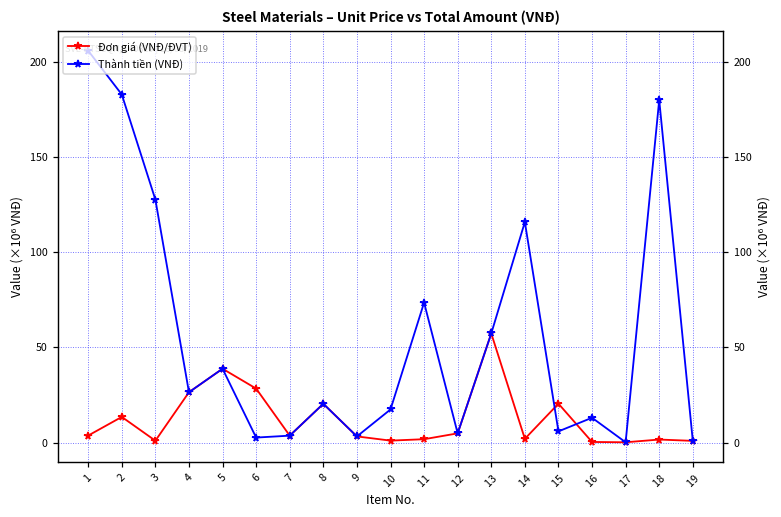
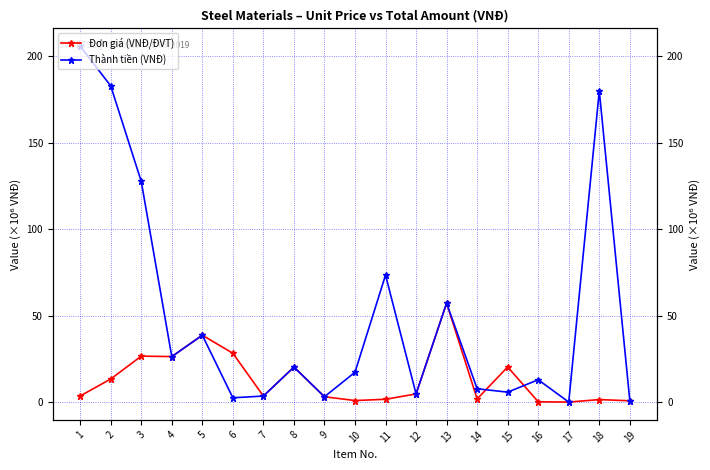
  {
    "Đơn giá (VNĐ/ĐVT)": {
      "1": 4,
      "2": 13,
-     "3": 1,
+     "3": 27,
      "6": 28,
      "10": 1,
      "11": 2,
      "14": 2,
      "15": 20,
      "16": 0,
      "18": 2
    },
    "Thành tiền (VNĐ)": {
      "2": 183,
      "3": 128,
      "6": 3,
      "10": 17,
      "11": 73,
-     "14": 116,
+     "14": 8,
      "15": 6,
      "16": 13,
      "18": 180
    }
  }
